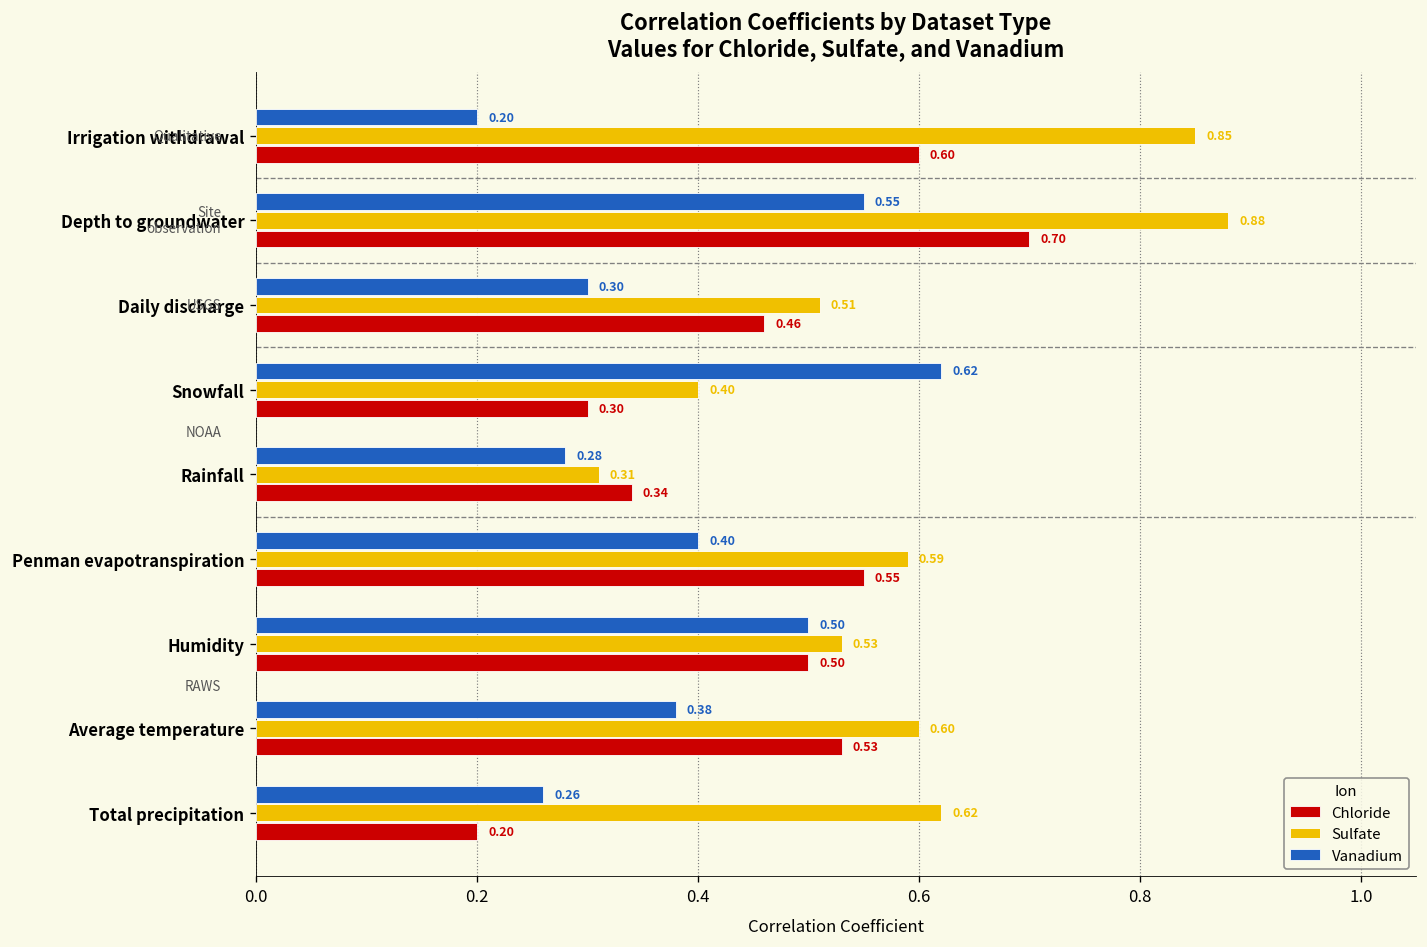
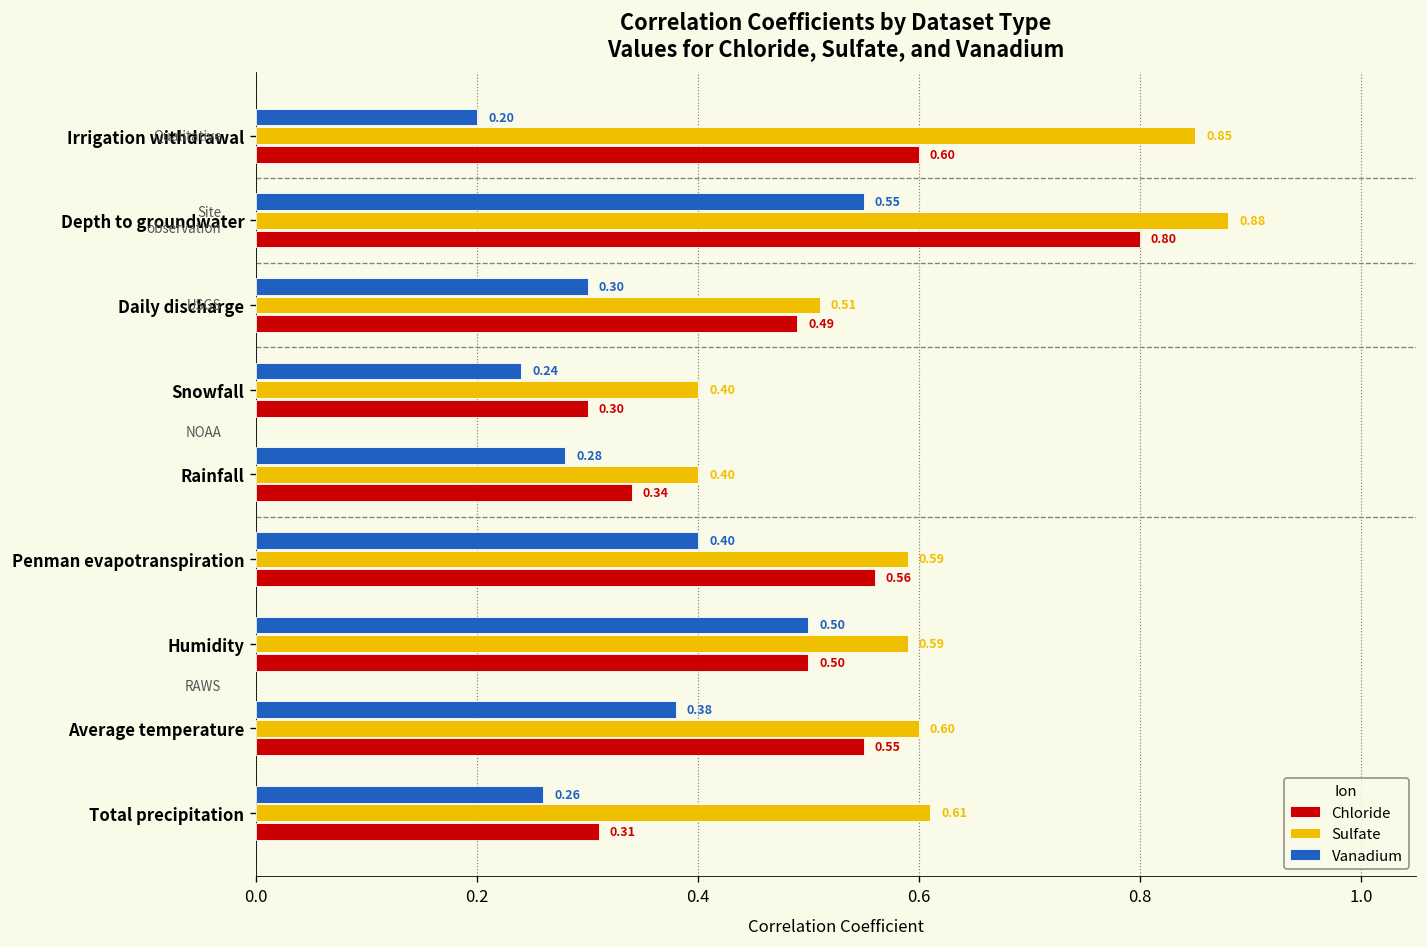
  {
    "Chloride": {
      "Irrigation withdrawal": 0.60,
-     "Depth to groundwater": 0.70,
-     "Daily discharge": 0.46,
+     "Depth to groundwater": 0.80,
+     "Daily discharge": 0.49,
      "Snowfall": 0.30,
      "Rainfall": 0.34,
-     "Penman evapotranspiration": 0.55,
+     "Penman evapotranspiration": 0.56,
      "Humidity": 0.50,
-     "Average temperature": 0.53,
-     "Total precipitation": 0.20
+     "Average temperature": 0.55,
+     "Total precipitation": 0.31
    },
    "Sulfate": {
      "Irrigation withdrawal": 0.85,
      "Depth to groundwater": 0.88,
      "Daily discharge": 0.51,
      "Snowfall": 0.40,
-     "Rainfall": 0.31,
+     "Rainfall": 0.40,
      "Penman evapotranspiration": 0.59,
-     "Humidity": 0.53,
+     "Humidity": 0.59,
      "Average temperature": 0.60,
-     "Total precipitation": 0.62
+     "Total precipitation": 0.61
    },
    "Vanadium": {
      "Irrigation withdrawal": 0.20,
      "Depth to groundwater": 0.55,
      "Daily discharge": 0.30,
-     "Snowfall": 0.62,
+     "Snowfall": 0.24,
      "Rainfall": 0.28,
      "Penman evapotranspiration": 0.40,
      "Humidity": 0.50,
      "Average temperature": 0.38,
      "Total precipitation": 0.26
    }
  }
